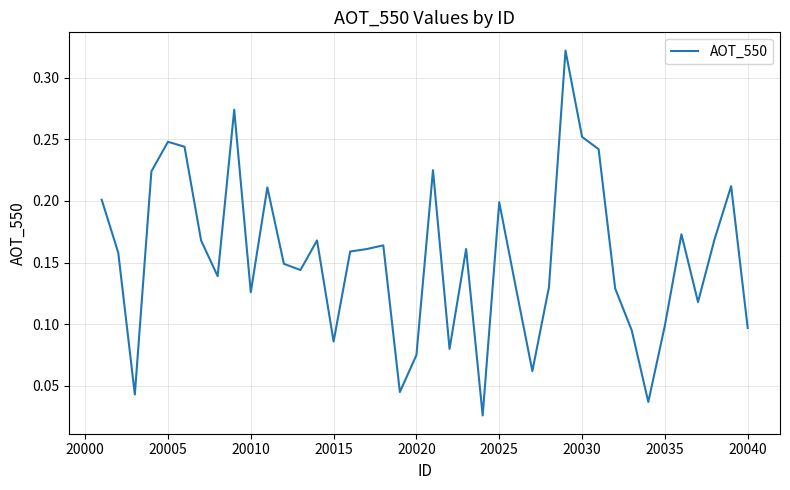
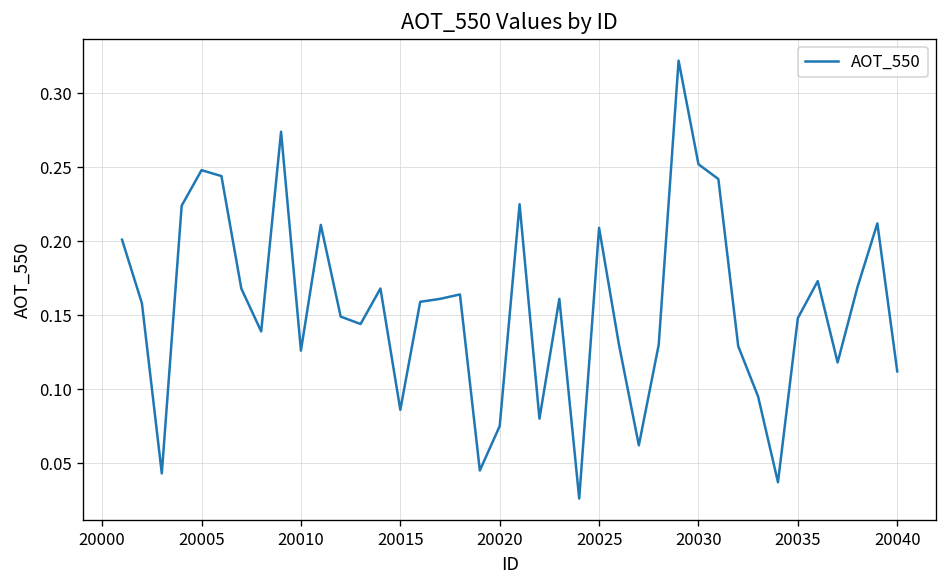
  {
    "20005": 0.248,
    "20010": 0.126,
    "20015": 0.086,
    "20020": 0.075,
-   "20025": 0.199,
+   "20025": 0.209,
    "20030": 0.252,
-   "20035": 0.099,
-   "20040": 0.097
+   "20035": 0.148,
+   "20040": 0.112
  }
